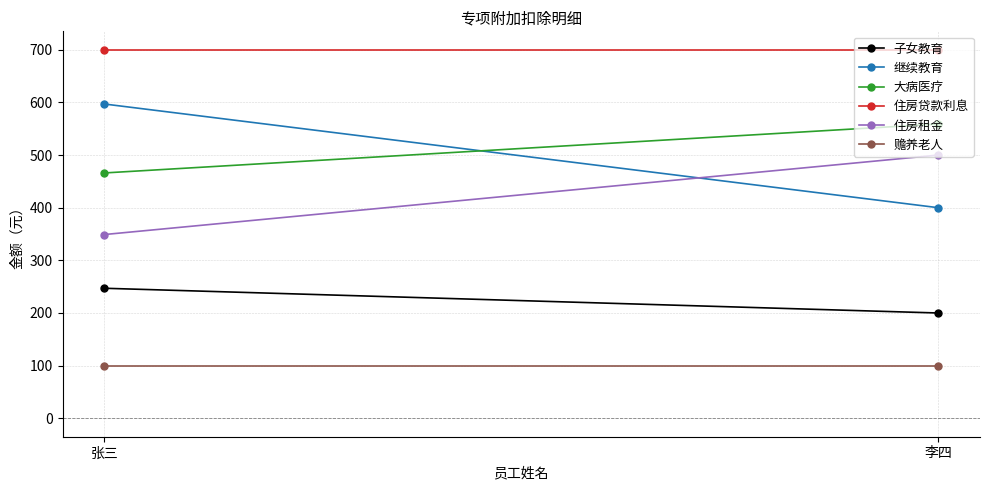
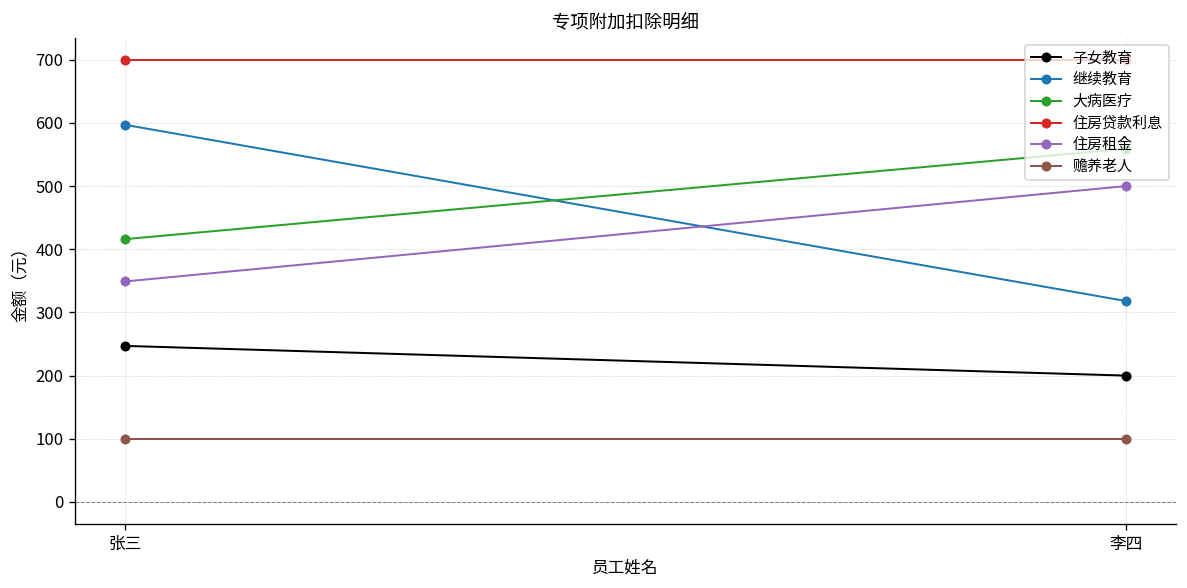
  {
    "子女教育": {
      "张三": 250,
      "李四": 200
    },
    "继续教育": {
      "张三": 600,
-     "李四": 400
+     "李四": 320
    },
    "大病医疗": {
-     "张三": 470
+     "张三": 420
    },
    "住房贷款利息": {
      "张三": 700
    },
    "住房租金": {
      "张三": 350
    },
    "赡养老人": {
      "张三": 100,
      "李四": 100
    }
  }
